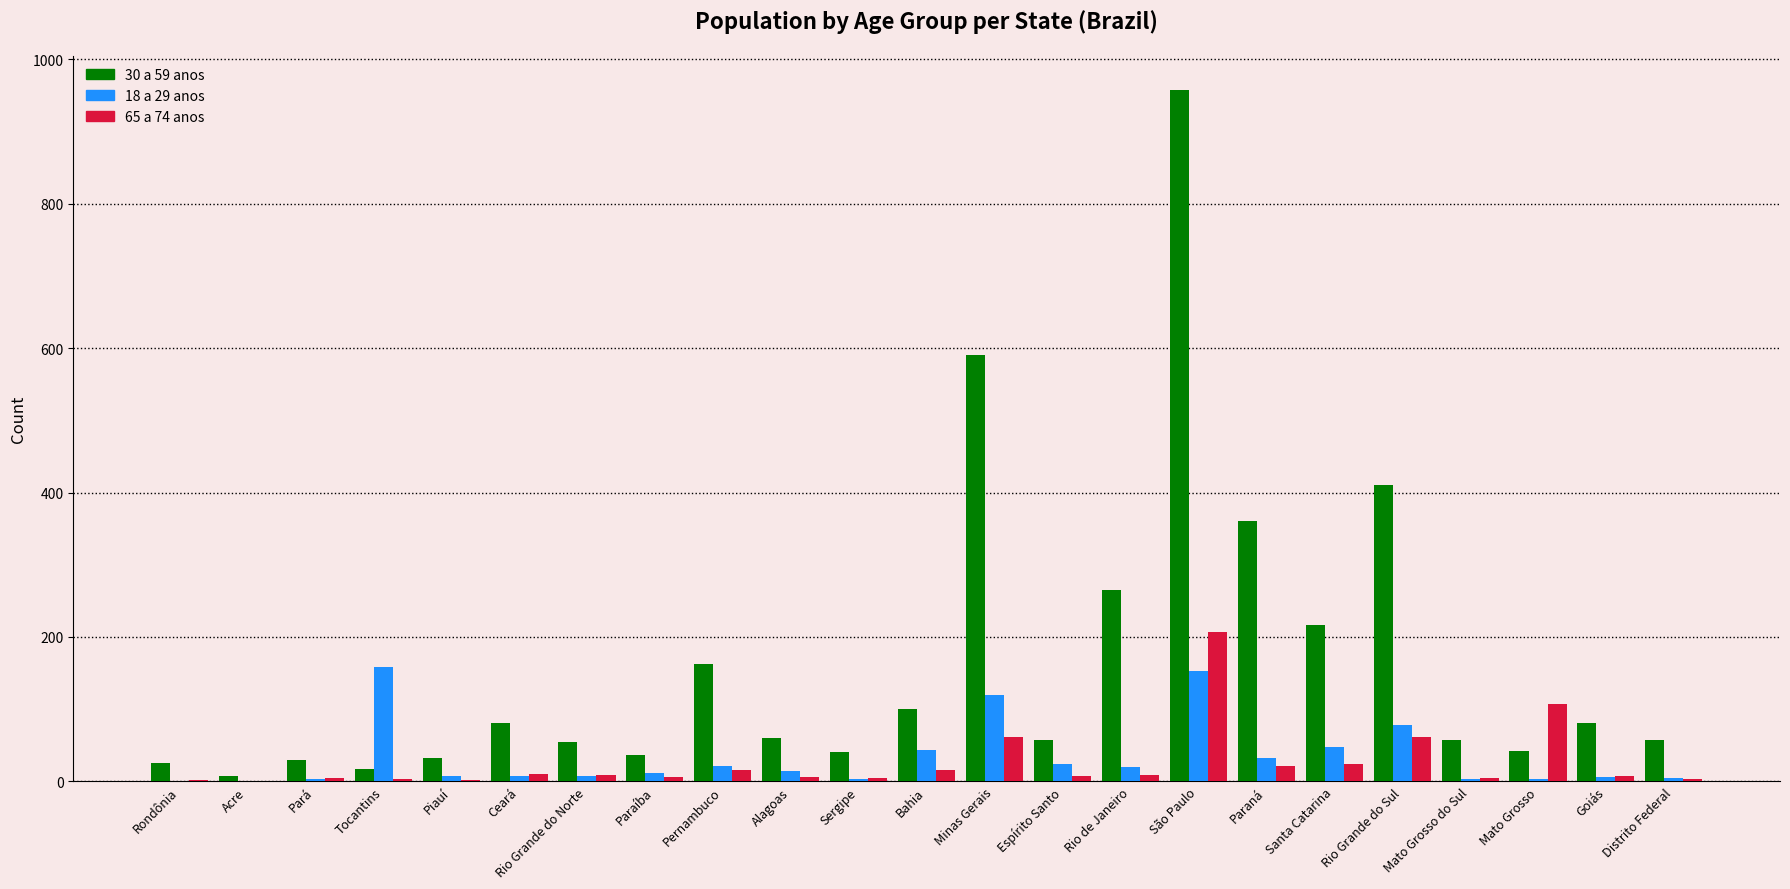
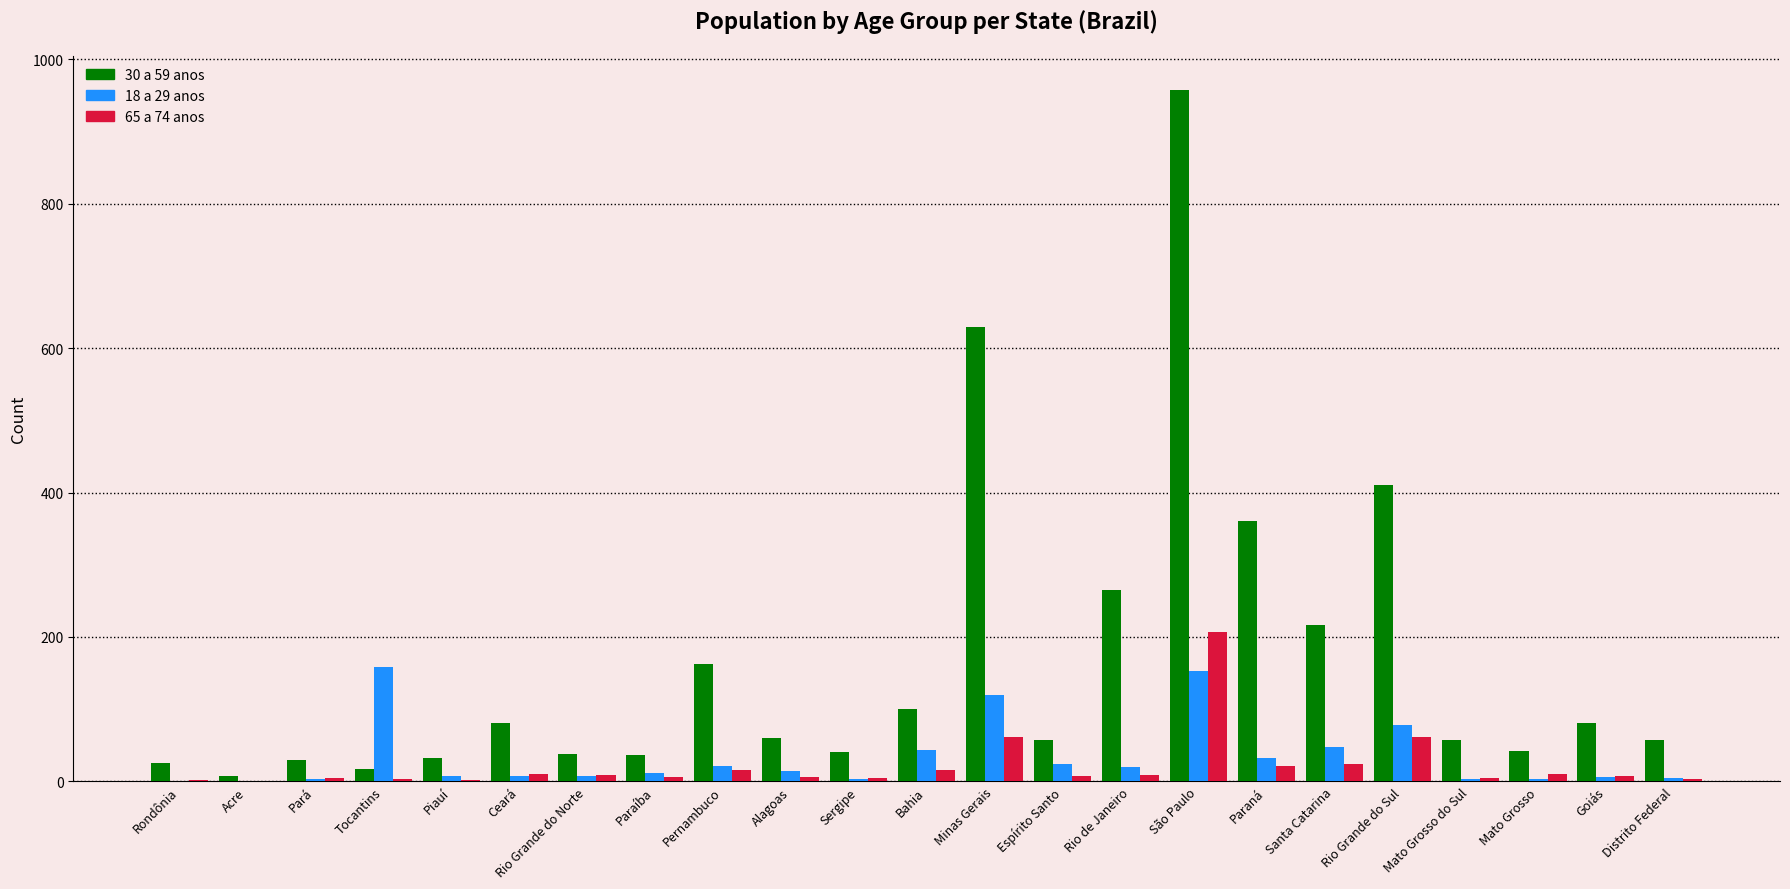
  {
    "30 a 59 anos": {
      "Rondônia": 30,
      "Acre": 10,
      "Pará": 30,
      "Tocantins": 20,
      "Piauí": 30,
      "Ceará": 80,
-     "Rio Grande do Norte": 50,
+     "Rio Grande do Norte": 40,
      "Paraíba": 40,
      "Pernambuco": 160,
      "Alagoas": 60,
      "Sergipe": 40,
      "Bahia": 100,
-     "Minas Gerais": 590,
+     "Minas Gerais": 630,
      "Espírito Santo": 60,
      "Rio de Janeiro": 270,
      "São Paulo": 960,
      "Paraná": 360,
      "Santa Catarina": 220,
      "Rio Grande do Sul": 410,
      "Mato Grosso do Sul": 60,
      "Mato Grosso": 40,
      "Goiás": 80,
      "Distrito Federal": 60
    },
    "18 a 29 anos": {
      "Pará": 0,
      "Tocantins": 160,
      "Piauí": 10,
      "Ceará": 10,
      "Rio Grande do Norte": 10,
      "Paraíba": 10,
      "Pernambuco": 20,
      "Alagoas": 10,
      "Sergipe": 0,
      "Bahia": 40,
      "Minas Gerais": 120,
      "Espírito Santo": 20,
      "Rio de Janeiro": 20,
      "São Paulo": 150,
      "Paraná": 30,
      "Santa Catarina": 50,
      "Rio Grande do Sul": 80,
      "Mato Grosso do Sul": 0,
      "Goiás": 10,
      "Distrito Federal": 10
    },
    "65 a 74 anos": {
      "Pará": 10,
      "Ceará": 10,
      "Rio Grande do Norte": 10,
      "Paraíba": 10,
      "Pernambuco": 20,
      "Alagoas": 10,
      "Sergipe": 10,
      "Bahia": 20,
      "Minas Gerais": 60,
      "Espírito Santo": 10,
      "Rio de Janeiro": 10,
      "São Paulo": 210,
      "Paraná": 20,
      "Santa Catarina": 20,
      "Rio Grande do Sul": 60,
      "Mato Grosso do Sul": 10,
-     "Mato Grosso": 110,
+     "Mato Grosso": 10,
      "Goiás": 10
    }
  }
